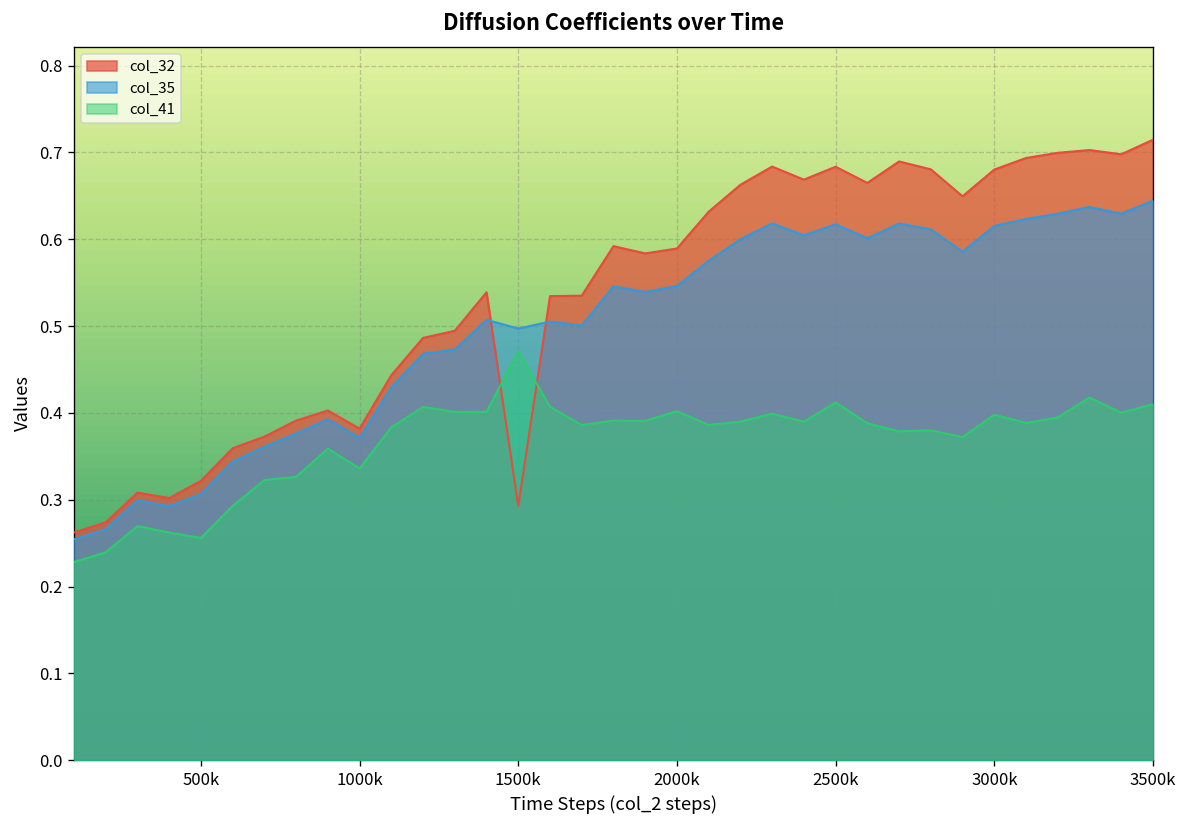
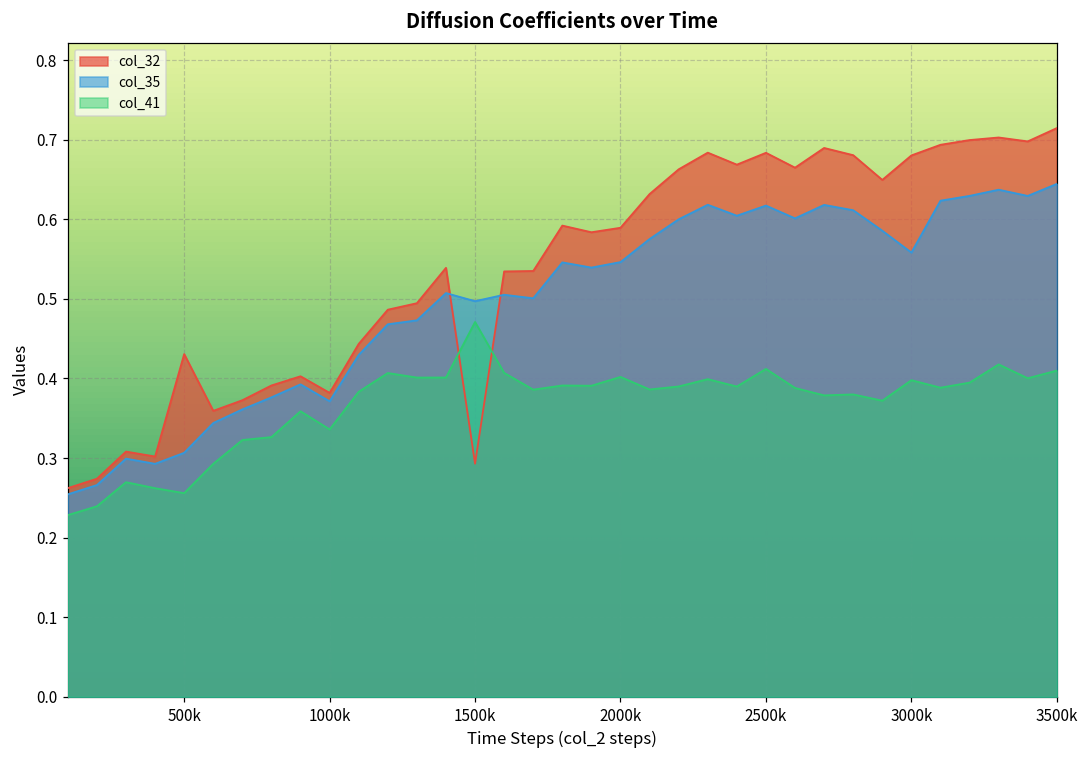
  {
    "col_32": {
-     "500k": 0.32,
+     "500k": 0.43,
      "1000k": 0.38,
      "1500k": 0.29,
      "2000k": 0.59,
      "2500k": 0.68,
      "3000k": 0.68,
      "3500k": 0.71
    },
    "col_35": {
      "500k": 0.31,
      "1000k": 0.37,
      "1500k": 0.50,
      "2000k": 0.55,
      "2500k": 0.62,
-     "3000k": 0.62,
+     "3000k": 0.56,
      "3500k": 0.64
    },
    "col_41": {
      "500k": 0.26,
      "1000k": 0.34,
      "1500k": 0.47,
      "2000k": 0.40,
      "2500k": 0.41,
      "3000k": 0.40,
      "3500k": 0.41
    }
  }
